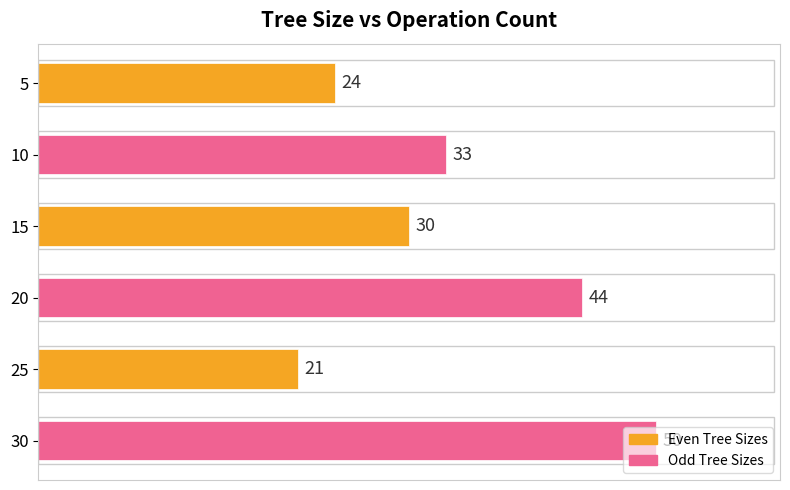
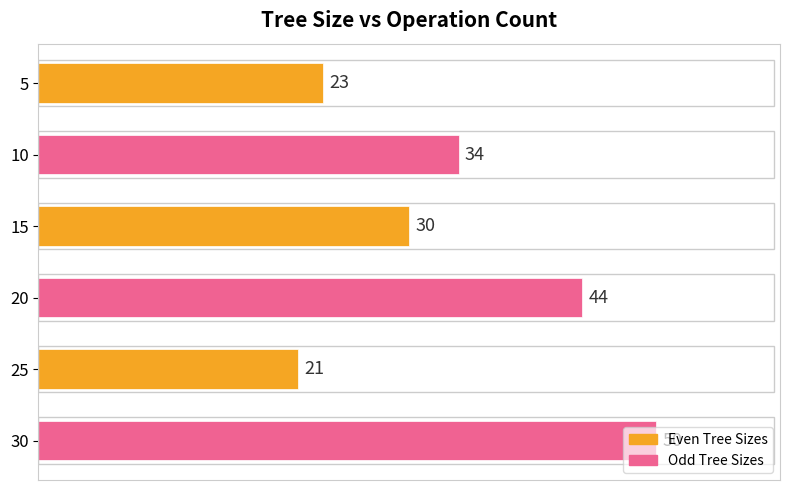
  {
-   "5": 24,
-   "10": 33,
+   "5": 23,
+   "10": 34,
    "15": 30,
    "20": 44,
    "25": 21
  }
